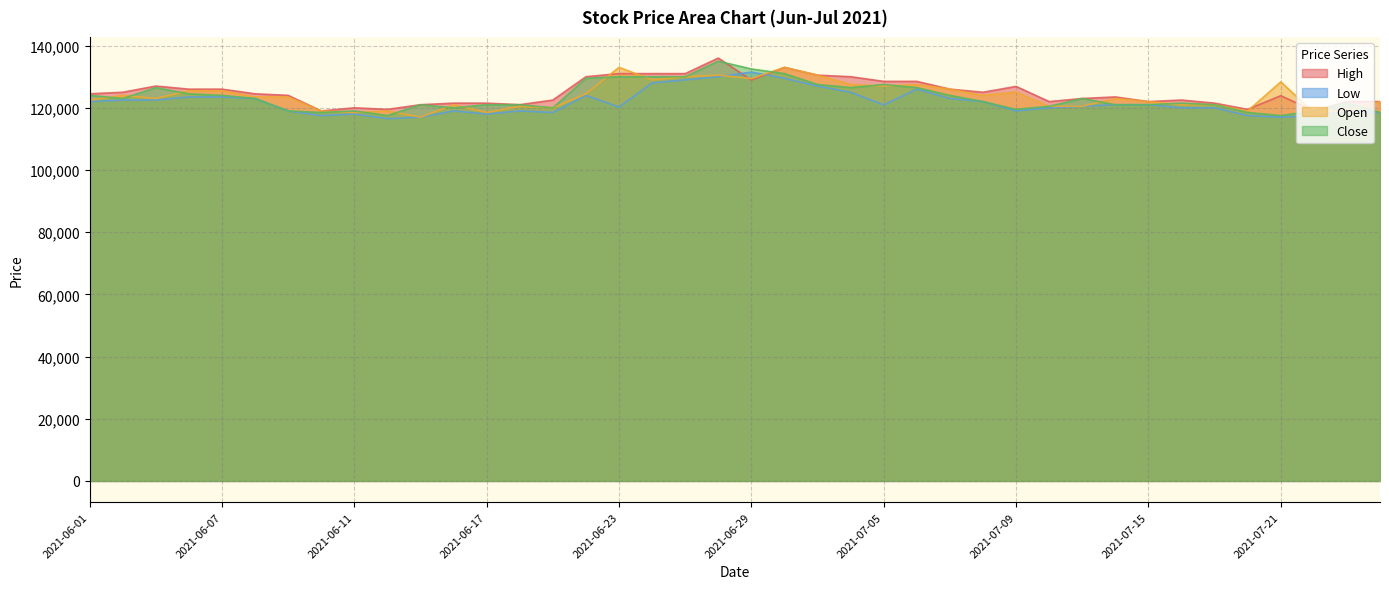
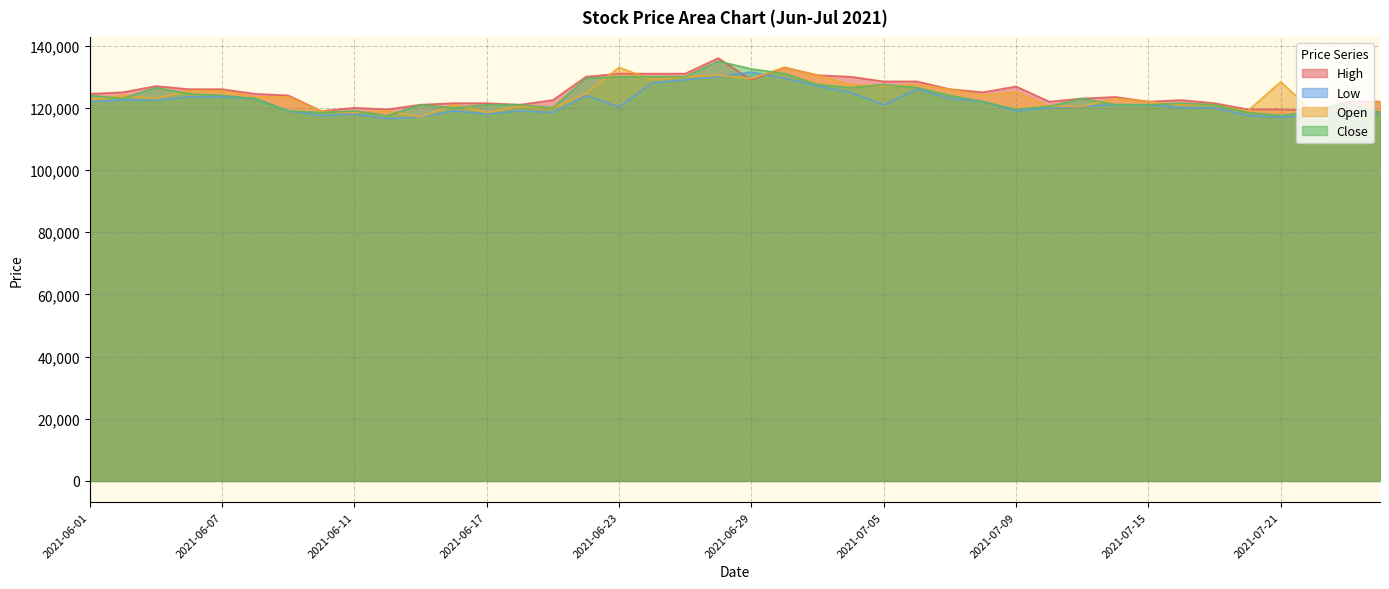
  {
    "High": {
      "2021-06-11": "120,000",
      "2021-06-23": "131,000",
      "2021-07-05": "129,000",
      "2021-07-09": "127,000",
-     "2021-07-21": "124,000"
+     "2021-07-21": "120,000"
    },
    "Low": {
      "2021-06-23": "120,000",
      "2021-06-29": "132,000",
      "2021-07-05": "121,000"
    },
    "Open": {
      "2021-06-23": "133,000",
      "2021-07-09": "125,000",
      "2021-07-21": "128,000"
    },
    "Close": {
      "2021-06-23": "130,000",
      "2021-06-29": "133,000"
    }
  }
